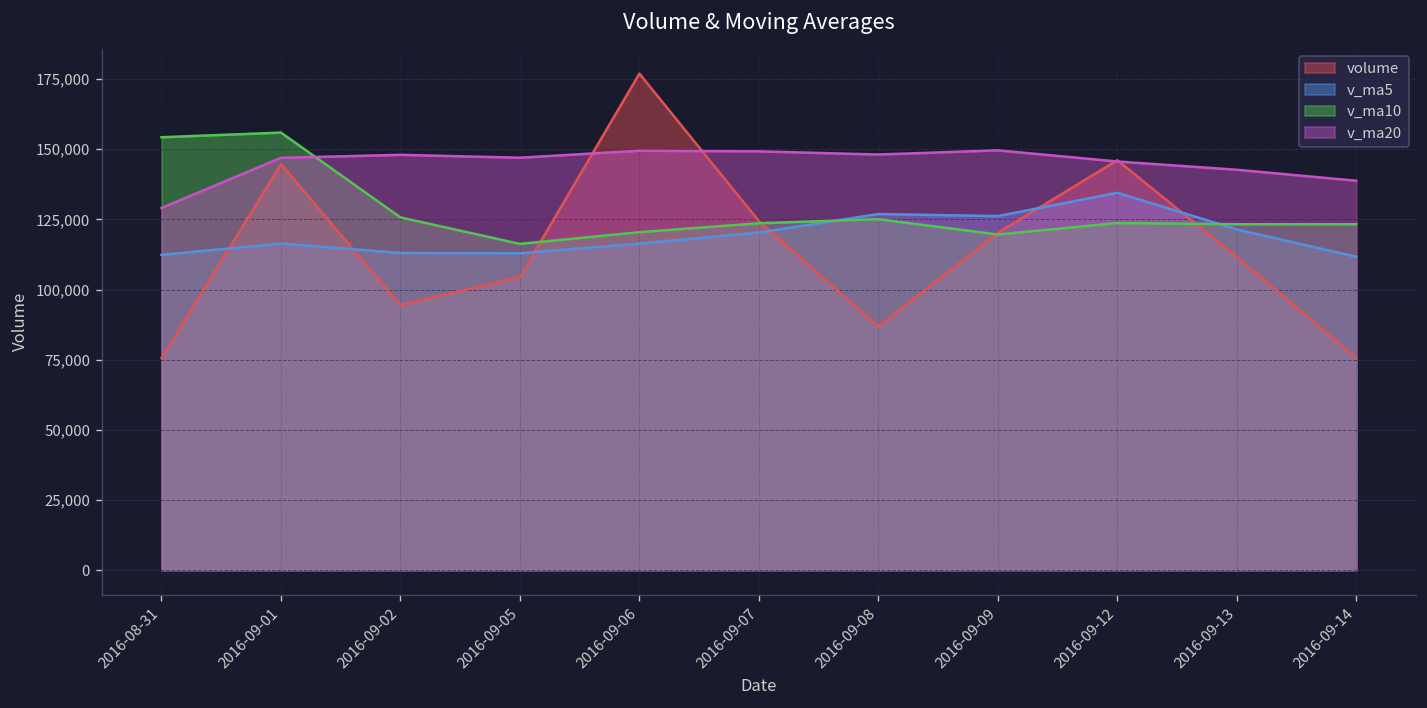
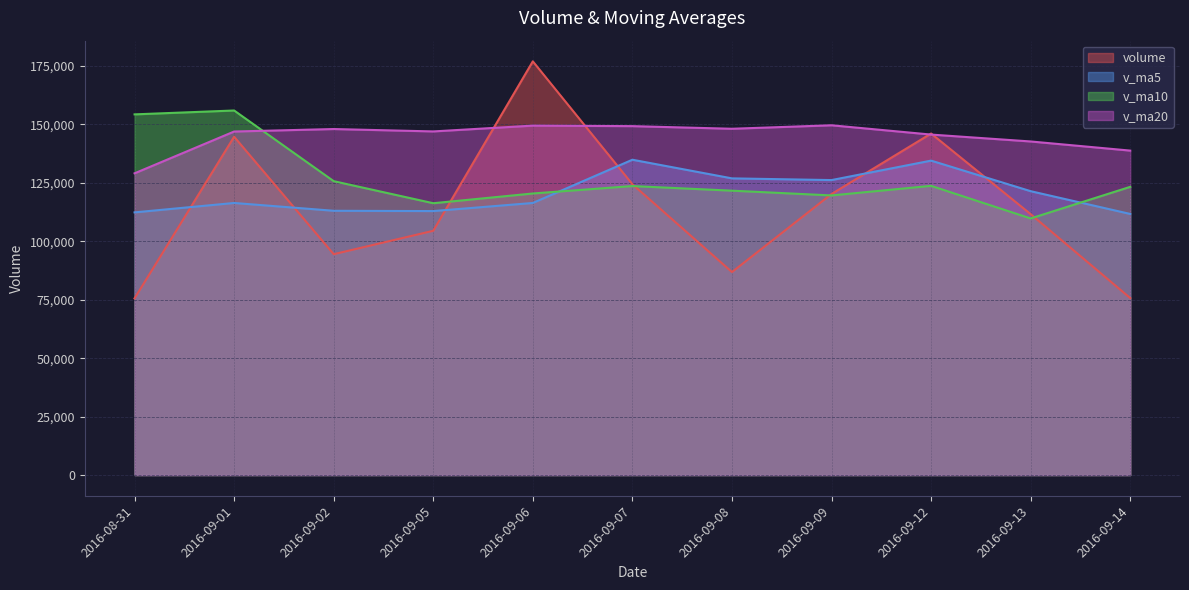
  {
    "volume": {
      "2016-08-31": "76,000",
      "2016-09-01": "145,000",
      "2016-09-02": "94,000",
      "2016-09-05": "104,000",
      "2016-09-06": "177,000",
      "2016-09-08": "87,000",
      "2016-09-13": "112,000",
      "2016-09-14": "76,000"
    },
    "v_ma5": {
      "2016-08-31": "112,000",
      "2016-09-01": "116,000",
      "2016-09-02": "113,000",
      "2016-09-05": "113,000",
      "2016-09-06": "116,000",
-     "2016-09-07": "120,000",
+     "2016-09-07": "135,000",
      "2016-09-08": "127,000",
      "2016-09-09": "126,000",
      "2016-09-12": "135,000",
      "2016-09-13": "121,000",
      "2016-09-14": "112,000"
    },
    "v_ma10": {
      "2016-08-31": "154,000",
      "2016-09-01": "156,000",
      "2016-09-02": "126,000",
      "2016-09-05": "116,000",
      "2016-09-06": "120,000",
-     "2016-09-08": "125,000",
+     "2016-09-08": "122,000",
      "2016-09-12": "124,000",
-     "2016-09-13": "123,000",
+     "2016-09-13": "110,000",
      "2016-09-14": "123,000"
    },
    "v_ma20": {
      "2016-08-31": "129,000",
      "2016-09-01": "147,000",
      "2016-09-02": "148,000",
      "2016-09-05": "147,000",
      "2016-09-06": "149,000",
      "2016-09-07": "149,000",
      "2016-09-08": "148,000",
      "2016-09-09": "150,000",
      "2016-09-13": "143,000",
      "2016-09-14": "139,000"
    }
  }
